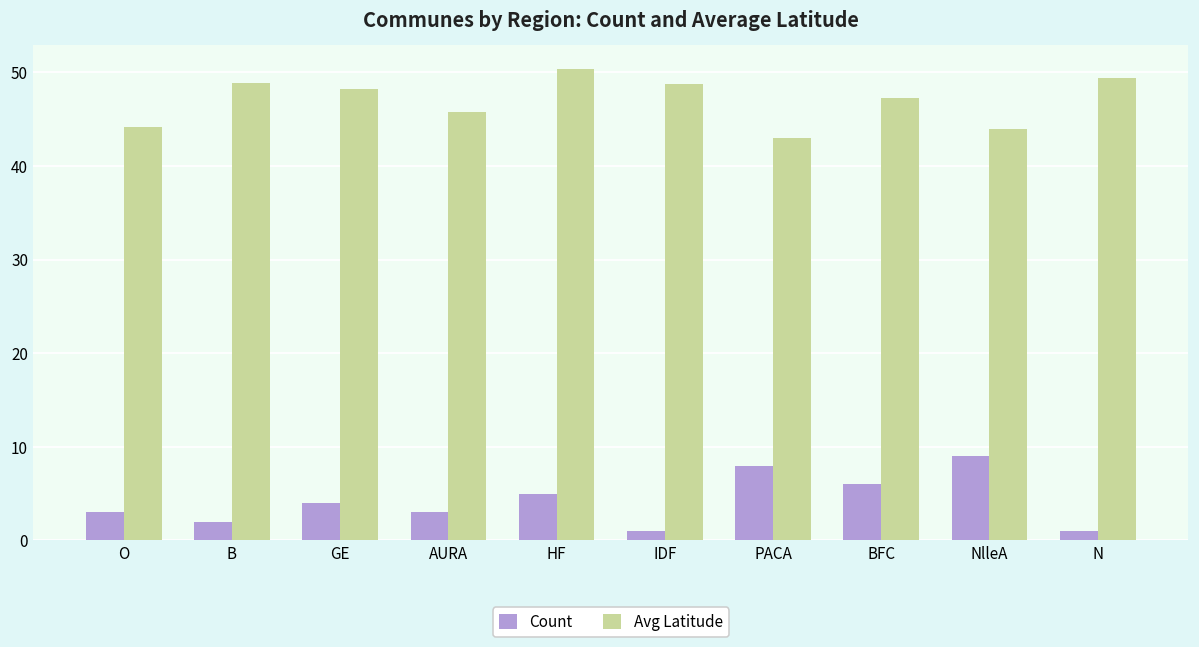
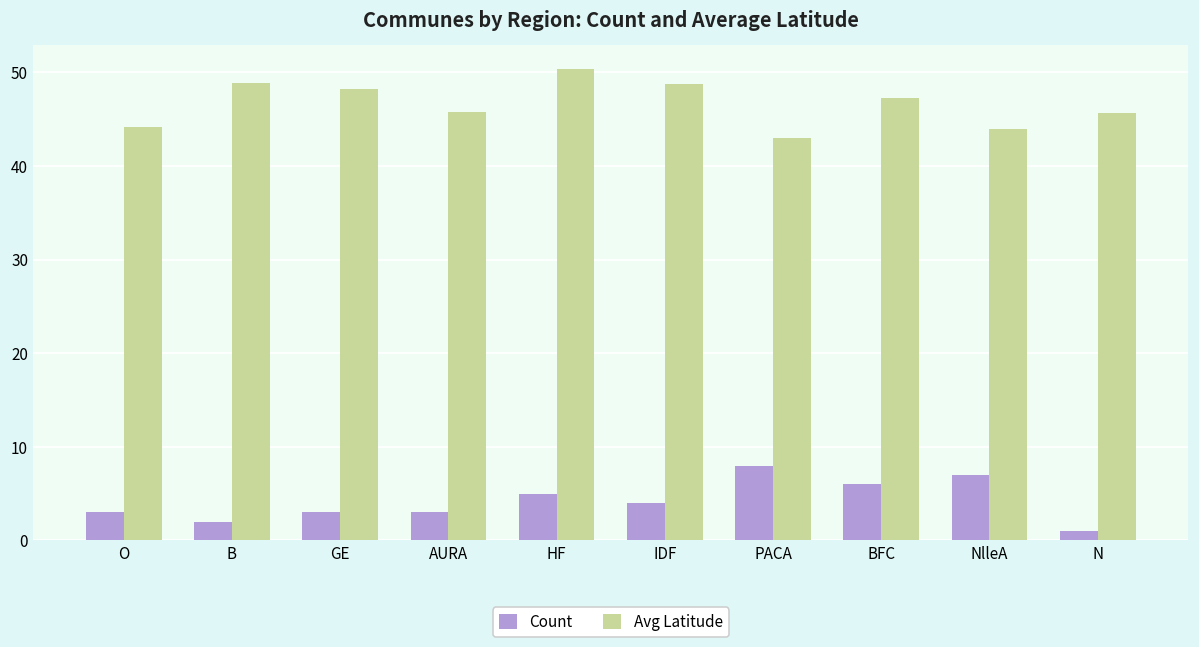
  {
    "Count": {
      "O": 3,
      "B": 2,
-     "GE": 4,
+     "GE": 3,
      "AURA": 3,
      "HF": 5,
-     "IDF": 1,
+     "IDF": 4,
      "PACA": 8,
      "BFC": 6,
-     "NlleA": 9,
+     "NlleA": 7,
      "N": 1
    },
    "Avg Latitude": {
      "O": 44,
      "B": 49,
      "GE": 48,
      "AURA": 46,
      "HF": 50,
      "IDF": 49,
      "PACA": 43,
      "BFC": 47,
      "NlleA": 44,
-     "N": 49
+     "N": 46
    }
  }
